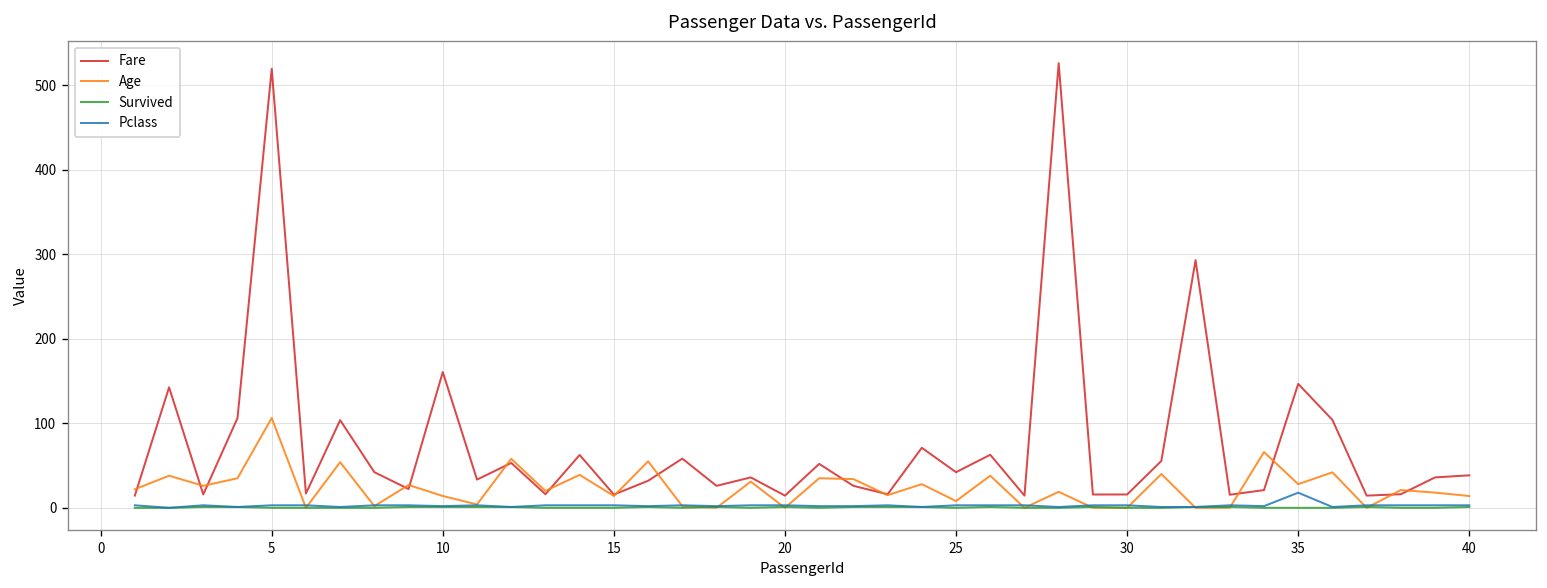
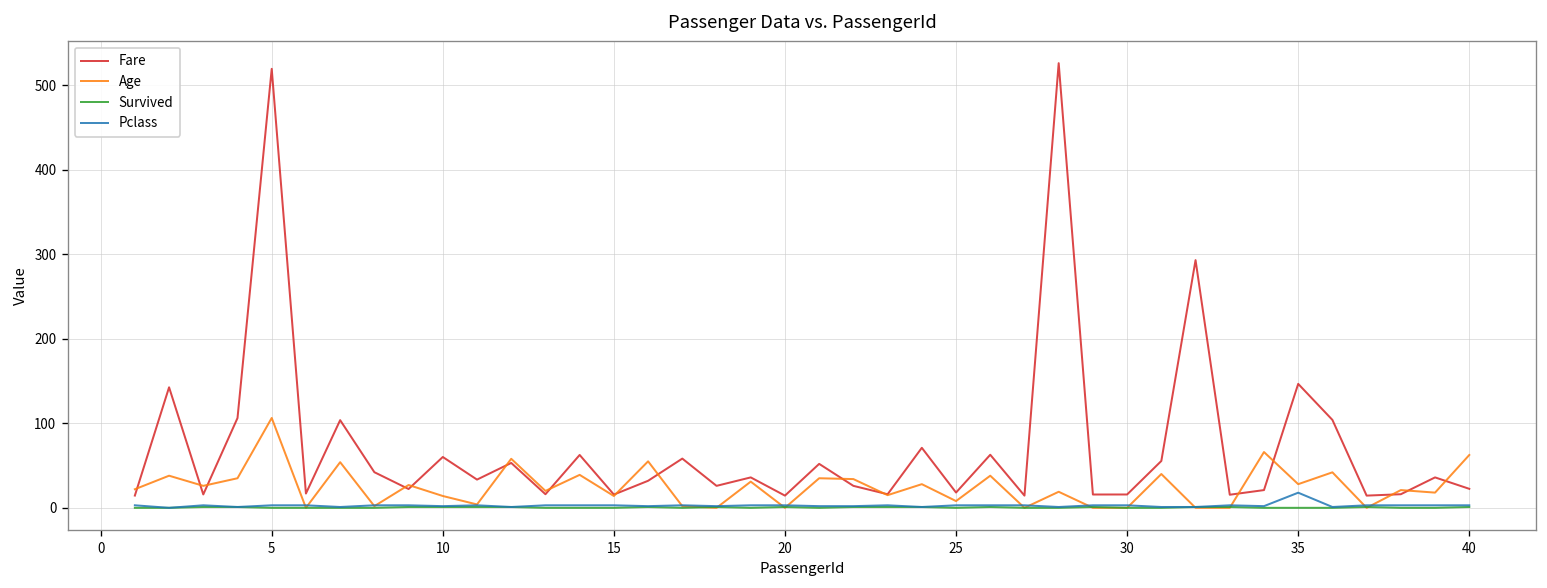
  {
    "Fare": {
      "5": 520,
-     "10": 160,
+     "10": 60,
      "20": 10,
-     "25": 40,
+     "25": 20,
      "30": 20,
      "35": 150,
-     "40": 40
+     "40": 20
    },
    "Age": {
      "5": 110,
      "10": 10,
      "25": 10,
      "35": 30,
-     "40": 10
+     "40": 60
    },
    "Survived": {
      "35": 0
    },
    "Pclass": {
      "35": 20
    }
  }
